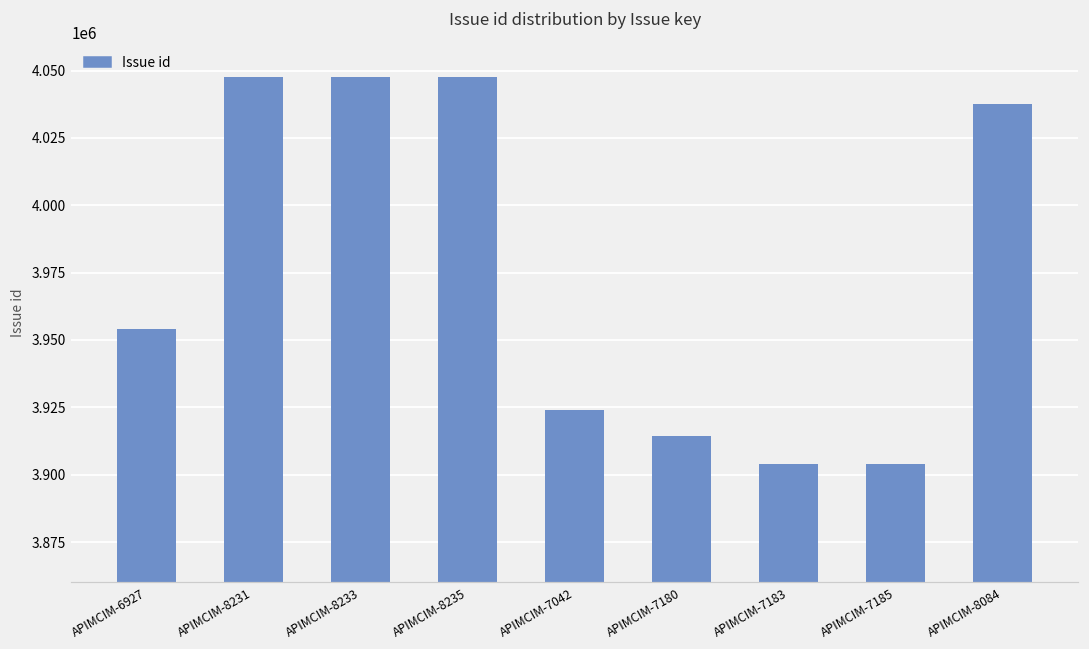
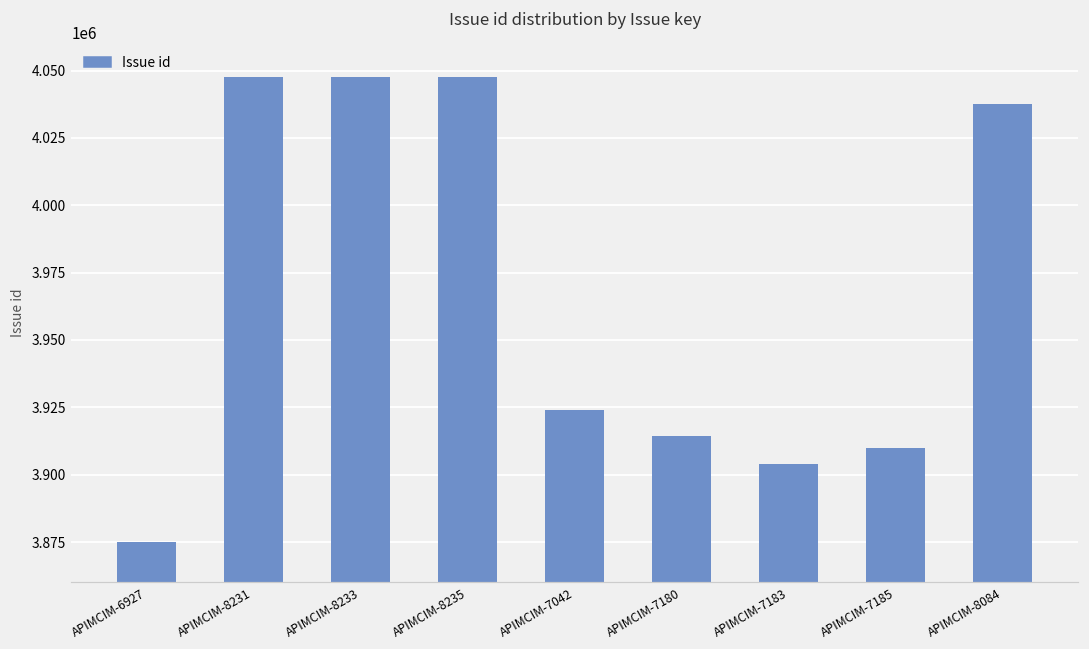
  {
-   "APIMCIM-6927": 3954000,
+   "APIMCIM-6927": 3875000,
    "APIMCIM-8231": 4048000,
    "APIMCIM-8233": 4048000,
    "APIMCIM-8235": 4048000,
    "APIMCIM-7042": 3924000,
    "APIMCIM-7180": 3914000,
    "APIMCIM-7183": 3904000,
-   "APIMCIM-7185": 3904000,
+   "APIMCIM-7185": 3910000,
    "APIMCIM-8084": 4038000
  }
